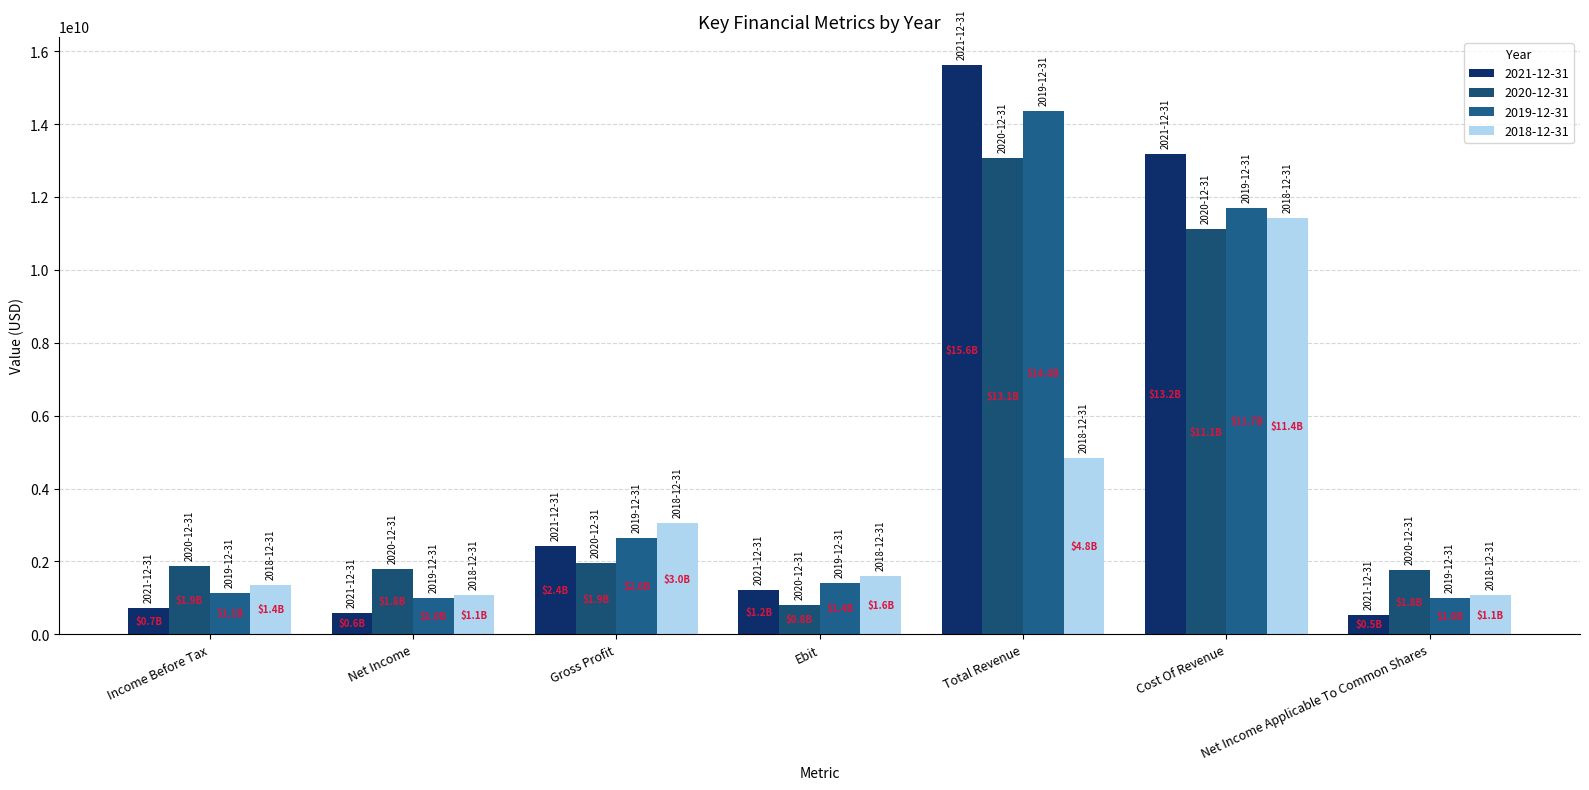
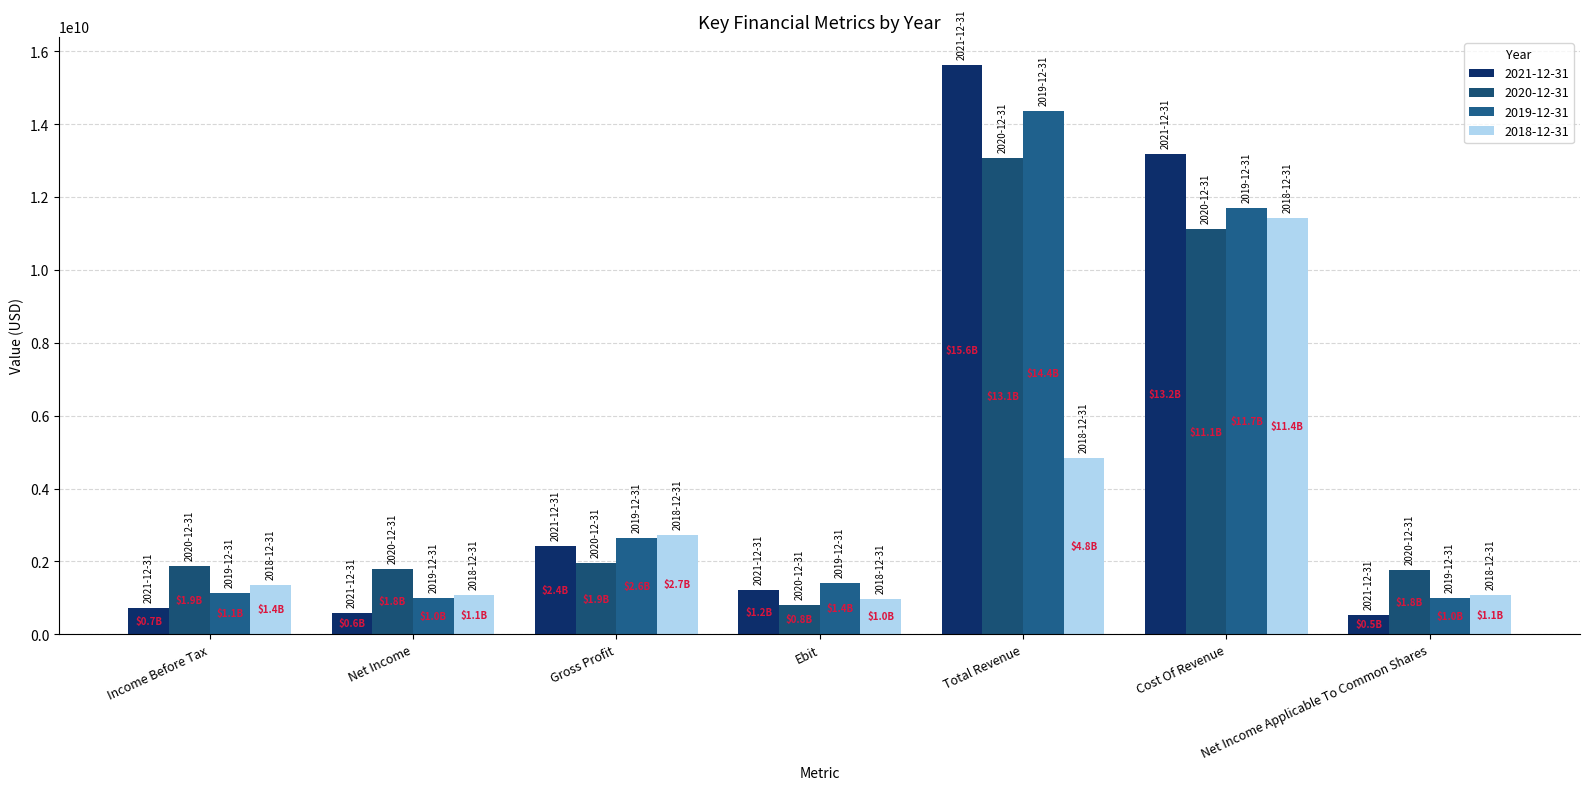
  {
    "2018-12-31": {
      "Income Before Tax": "$1.4B",
      "Net Income": "$1.1B",
-     "Gross Profit": "$3.0B",
-     "Ebit": "$1.6B",
+     "Gross Profit": "$2.7B",
+     "Ebit": "$1.0B",
      "Total Revenue": "$4.8B",
      "Cost Of Revenue": "$11.4B",
      "Net Income Applicable To Common Shares": "$1.1B"
    }
  }
